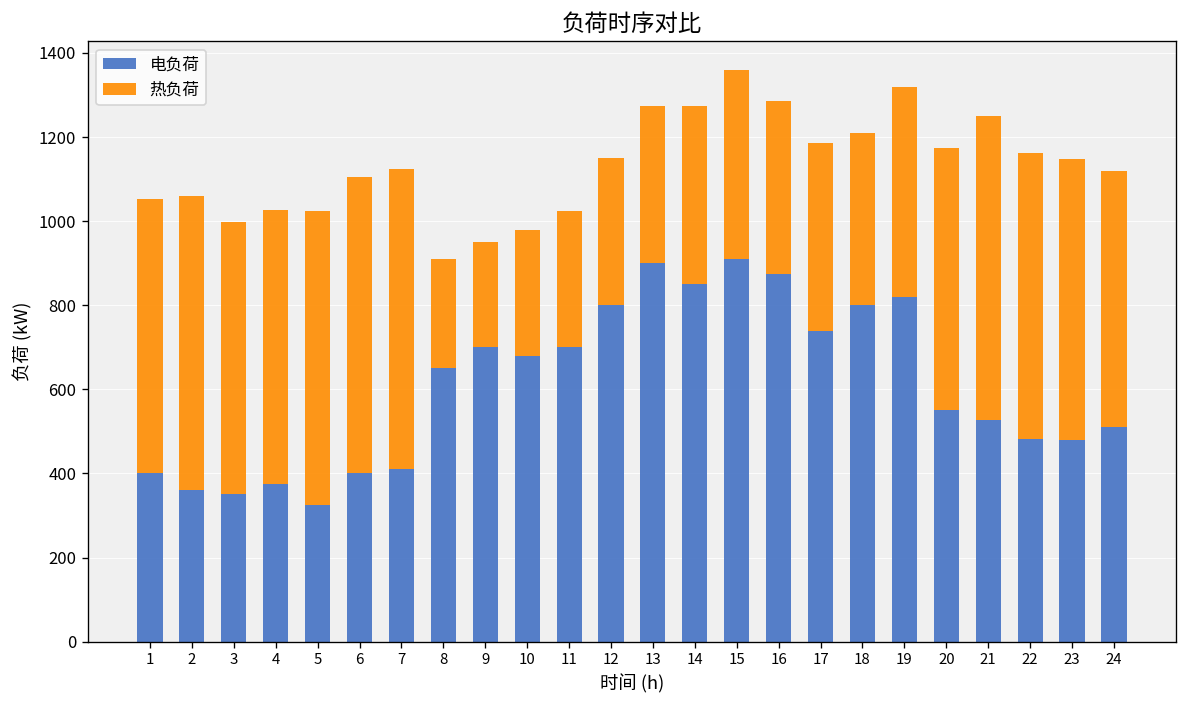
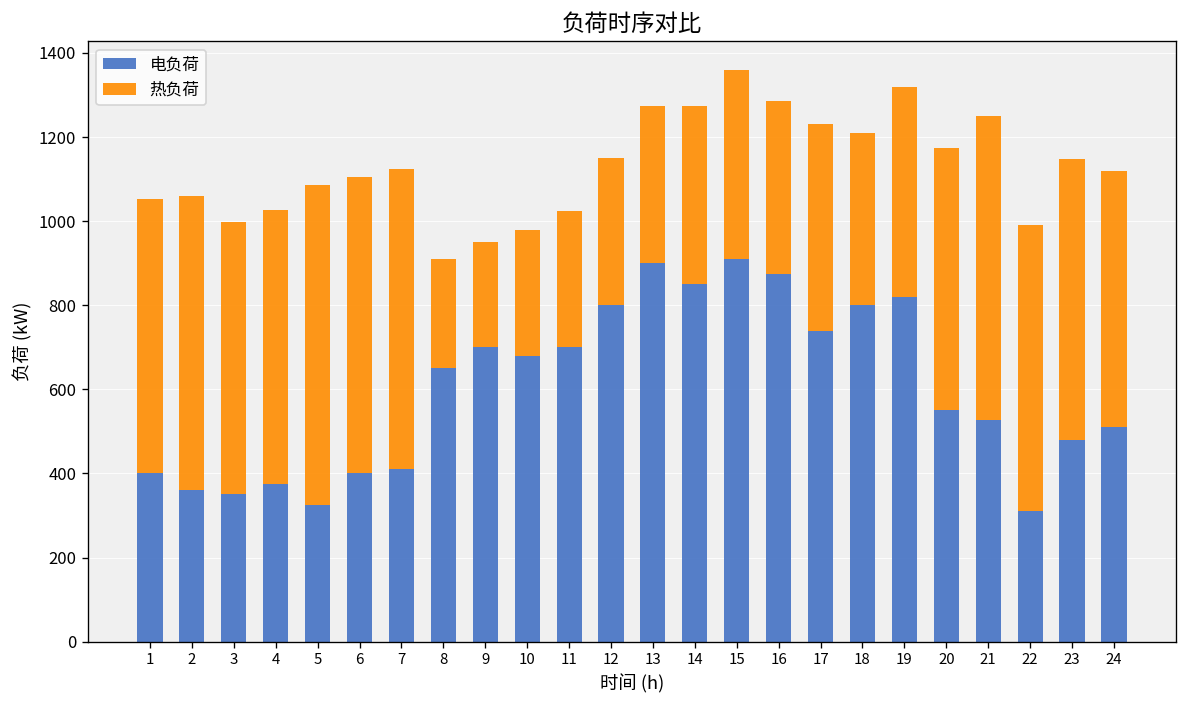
  {
    "电负荷": {
      "1": 400,
      "2": 360,
      "3": 350,
      "4": 380,
      "5": 330,
      "6": 400,
      "7": 410,
      "8": 650,
      "9": 700,
      "10": 680,
      "11": 700,
      "12": 800,
      "13": 900,
      "14": 850,
      "15": 910,
      "16": 880,
      "17": 740,
      "18": 800,
      "19": 820,
      "20": 550,
      "21": 530,
-     "22": 480,
+     "22": 310,
      "23": 480,
      "24": 510
    },
    "热负荷": {
      "1": 650,
      "2": 700,
      "3": 650,
      "4": 650,
-     "5": 700,
+     "5": 760,
      "6": 710,
      "7": 720,
      "8": 260,
      "9": 250,
      "10": 300,
      "11": 330,
      "12": 350,
      "13": 380,
      "14": 430,
      "15": 450,
      "16": 410,
-     "17": 450,
+     "17": 490,
      "18": 410,
      "19": 500,
      "20": 630,
      "21": 730,
      "22": 680,
      "23": 670,
      "24": 610
    }
  }
